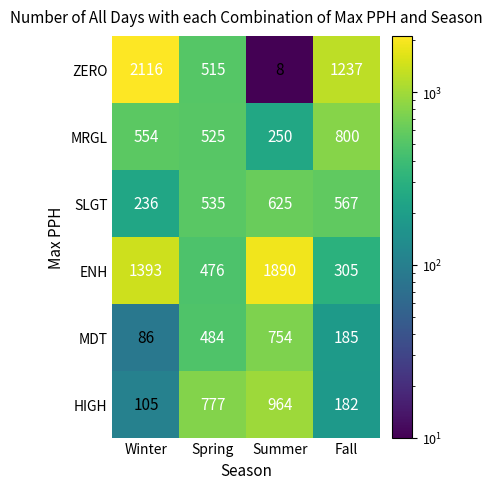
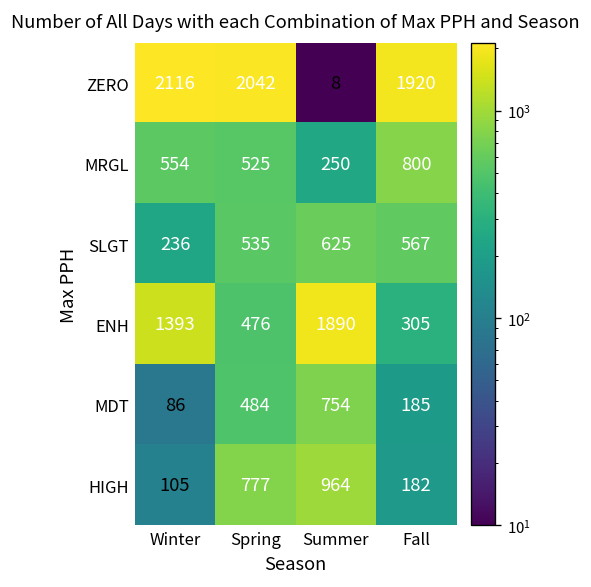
  {
    "ZERO": {
      "Winter": 2116,
-     "Spring": 515,
+     "Spring": 2042,
      "Summer": 8,
-     "Fall": 1237
+     "Fall": 1920
    },
    "MRGL": {
      "Winter": 554,
      "Spring": 525,
      "Summer": 250,
      "Fall": 800
    },
    "SLGT": {
      "Winter": 236,
      "Spring": 535,
      "Summer": 625,
      "Fall": 567
    },
    "ENH": {
      "Winter": 1393,
      "Spring": 476,
      "Summer": 1890,
      "Fall": 305
    },
    "MDT": {
      "Winter": 86,
      "Spring": 484,
      "Summer": 754,
      "Fall": 185
    },
    "HIGH": {
      "Winter": 105,
      "Spring": 777,
      "Summer": 964,
      "Fall": 182
    }
  }
